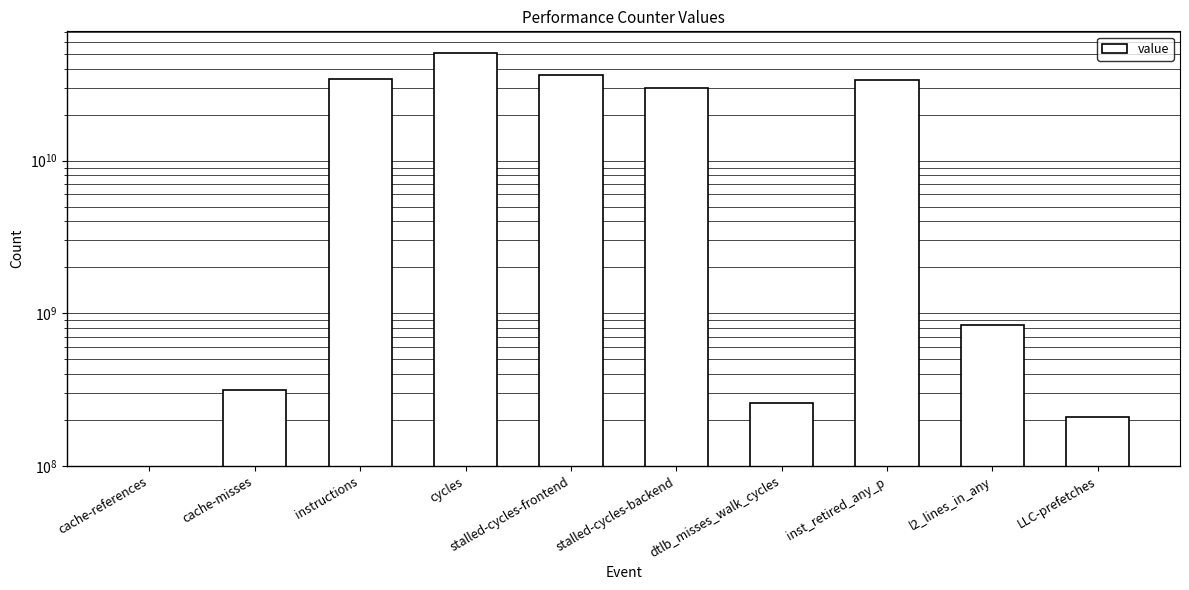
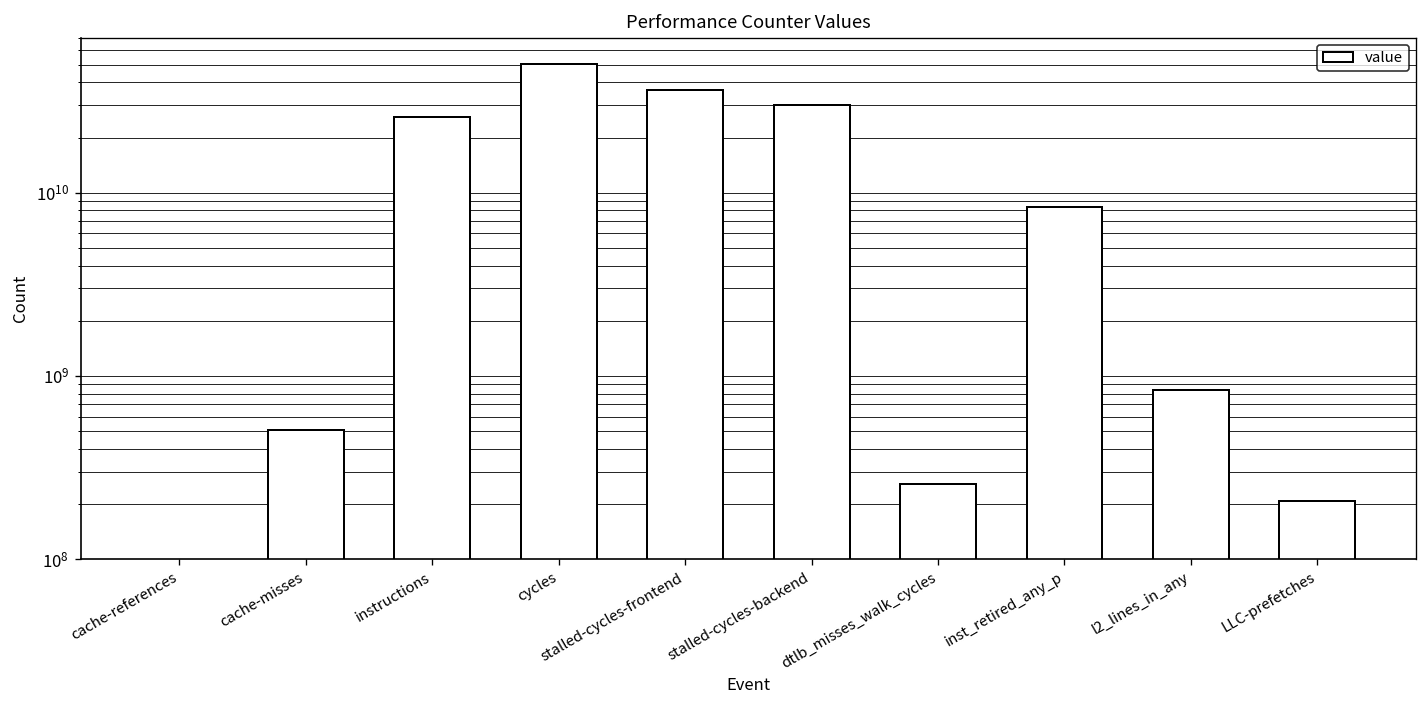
  {
-   "cache-misses": 320000000,
-   "instructions": 34000000000,
+   "cache-misses": 510000000,
+   "instructions": 26000000000,
    "cycles": 51000000000,
    "stalled-cycles-frontend": 36000000000,
    "stalled-cycles-backend": 30000000000,
    "dtlb_misses_walk_cycles": 260000000,
-   "inst_retired_any_p": 34000000000,
+   "inst_retired_any_p": 8000000000,
    "l2_lines_in_any": 800000000,
    "LLC-prefetches": 210000000
  }
